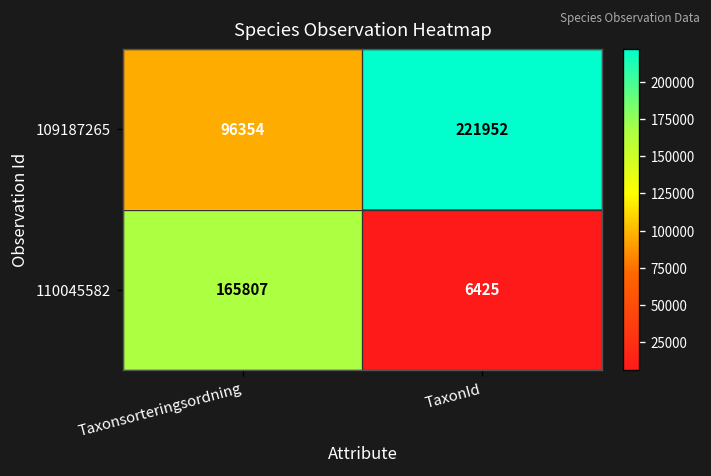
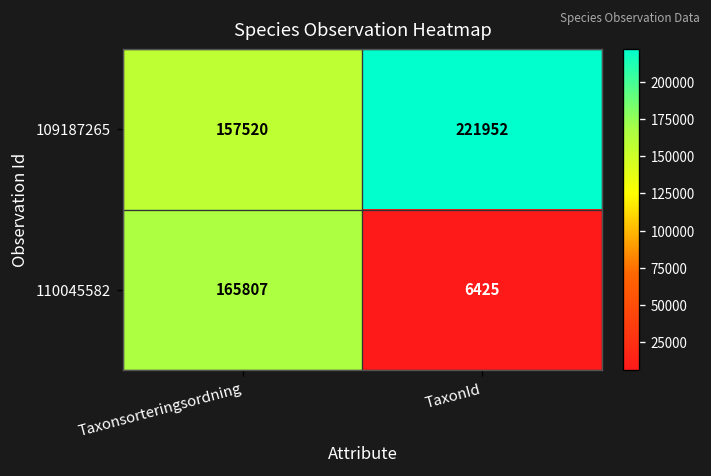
  {
    "109187265": {
-     "Taxonsorteringsordning": 96354,
+     "Taxonsorteringsordning": 157520,
      "TaxonId": 221952
    },
    "110045582": {
      "Taxonsorteringsordning": 165807,
      "TaxonId": 6425
    }
  }
